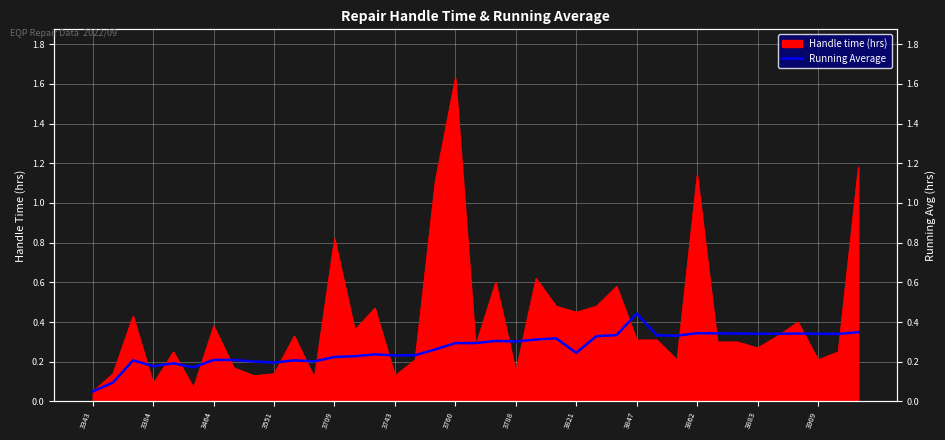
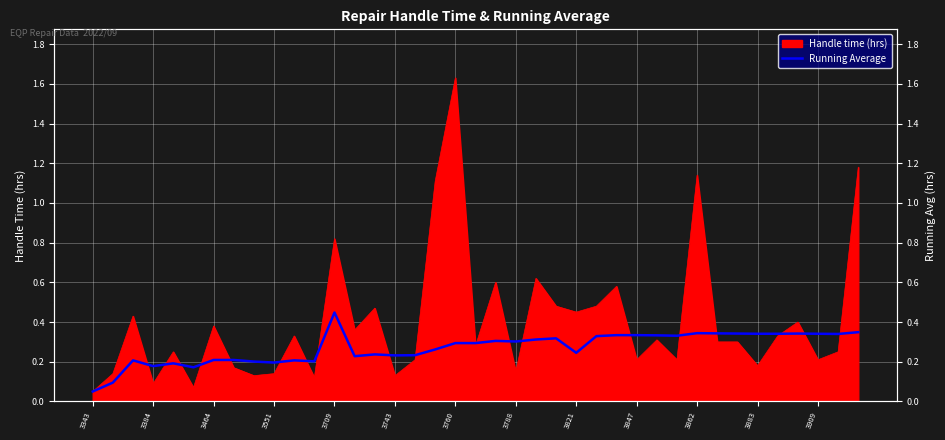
  {
    "Handle time (hrs)": {
      "3384": 0.09,
      "3464": 0.38,
      "3551": 0.14,
      "3709": 0.82,
      "3743": 0.13,
      "3760": 1.63,
      "3788": 0.15,
      "3821": 0.45,
-     "3847": 0.31,
+     "3847": 0.21,
      "3862": 1.14,
-     "3883": 0.27,
+     "3883": 0.18,
      "3909": 0.21
    },
    "Running Average": {
      "3384": 0.18,
      "3464": 0.21,
      "3551": 0.20,
-     "3709": 0.22,
+     "3709": 0.45,
      "3743": 0.23,
      "3760": 0.29,
      "3788": 0.30,
      "3821": 0.25,
-     "3847": 0.44,
+     "3847": 0.33,
      "3862": 0.34,
      "3883": 0.34,
      "3909": 0.34
    }
  }
